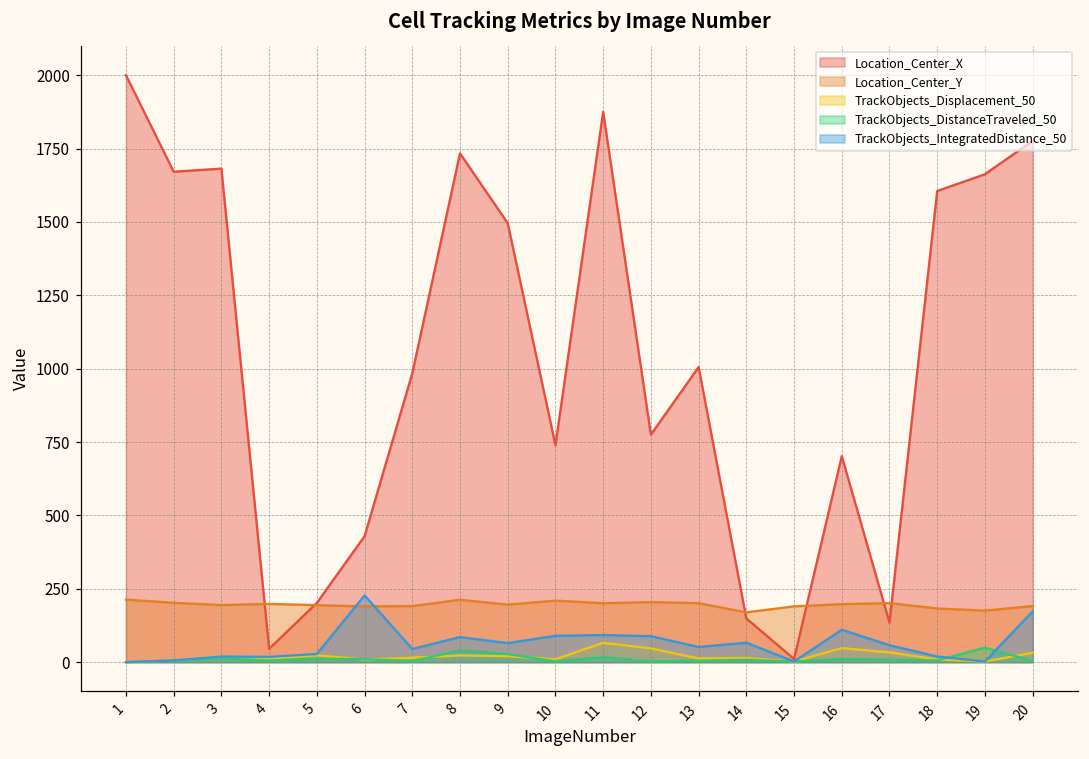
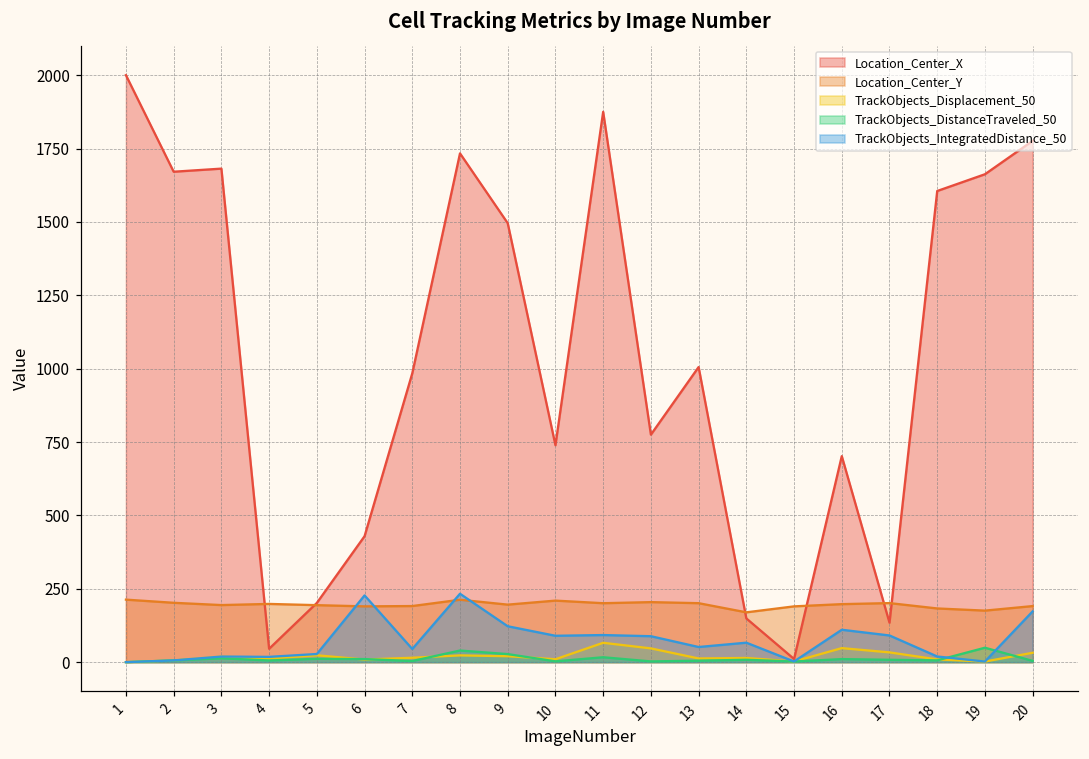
  {
    "TrackObjects_DistanceTraveled_50": {
      "5": 10,
      "7": 0,
      "8": 40,
      "11": 20,
      "12": 0,
      "16": 10,
      "17": 10,
      "19": 50,
      "20": 0
    },
    "TrackObjects_IntegratedDistance_50": {
      "6": 230,
      "7": 40,
-     "8": 90,
-     "9": 60,
+     "8": 230,
+     "9": 120,
      "10": 90,
      "11": 90,
      "12": 90,
      "13": 50,
      "14": 70,
      "16": 110,
-     "17": 60,
+     "17": 90,
      "18": 20,
      "20": 170
    }
  }
